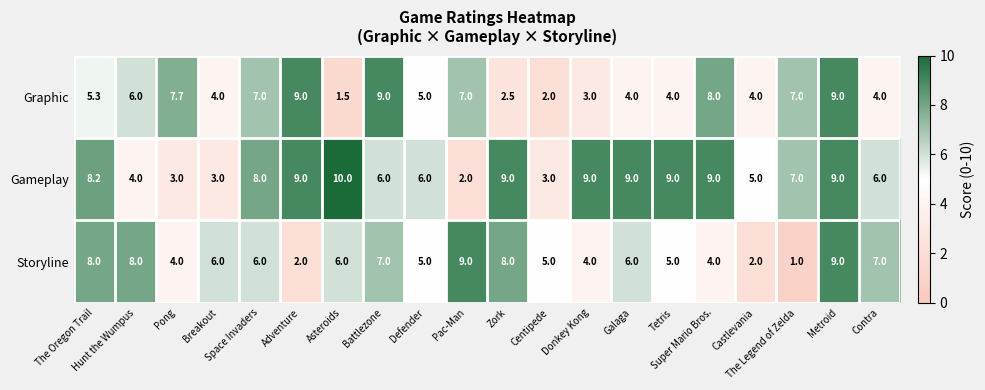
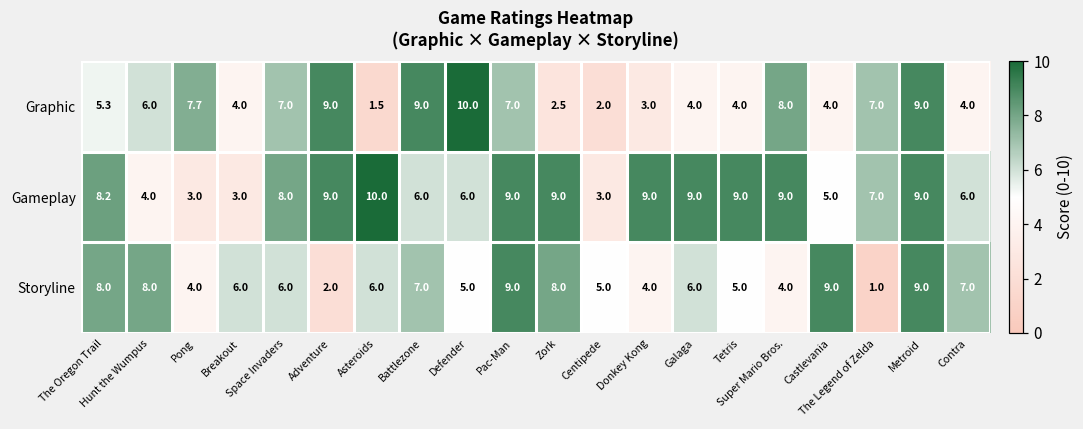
  {
    "Graphic": {
      "The Oregon Trail": 5.3,
      "Hunt the Wumpus": 6.0,
      "Pong": 7.7,
      "Breakout": 4.0,
      "Space Invaders": 7.0,
      "Adventure": 9.0,
      "Asteroids": 1.5,
      "Battlezone": 9.0,
-     "Defender": 5.0,
+     "Defender": 10.0,
      "Pac-Man": 7.0,
      "Zork": 2.5,
      "Centipede": 2.0,
      "Donkey Kong": 3.0,
      "Galaga": 4.0,
      "Tetris": 4.0,
      "Super Mario Bros.": 8.0,
      "Castlevania": 4.0,
      "The Legend of Zelda": 7.0,
      "Metroid": 9.0,
      "Contra": 4.0
    },
    "Gameplay": {
      "The Oregon Trail": 8.2,
      "Hunt the Wumpus": 4.0,
      "Pong": 3.0,
      "Breakout": 3.0,
      "Space Invaders": 8.0,
      "Adventure": 9.0,
      "Asteroids": 10.0,
      "Battlezone": 6.0,
      "Defender": 6.0,
-     "Pac-Man": 2.0,
+     "Pac-Man": 9.0,
      "Zork": 9.0,
      "Centipede": 3.0,
      "Donkey Kong": 9.0,
      "Galaga": 9.0,
      "Tetris": 9.0,
      "Super Mario Bros.": 9.0,
      "Castlevania": 5.0,
      "The Legend of Zelda": 7.0,
      "Metroid": 9.0,
      "Contra": 6.0
    },
    "Storyline": {
      "The Oregon Trail": 8.0,
      "Hunt the Wumpus": 8.0,
      "Pong": 4.0,
      "Breakout": 6.0,
      "Space Invaders": 6.0,
      "Adventure": 2.0,
      "Asteroids": 6.0,
      "Battlezone": 7.0,
      "Defender": 5.0,
      "Pac-Man": 9.0,
      "Zork": 8.0,
      "Centipede": 5.0,
      "Donkey Kong": 4.0,
      "Galaga": 6.0,
      "Tetris": 5.0,
      "Super Mario Bros.": 4.0,
-     "Castlevania": 2.0,
+     "Castlevania": 9.0,
      "The Legend of Zelda": 1.0,
      "Metroid": 9.0,
      "Contra": 7.0
    }
  }
